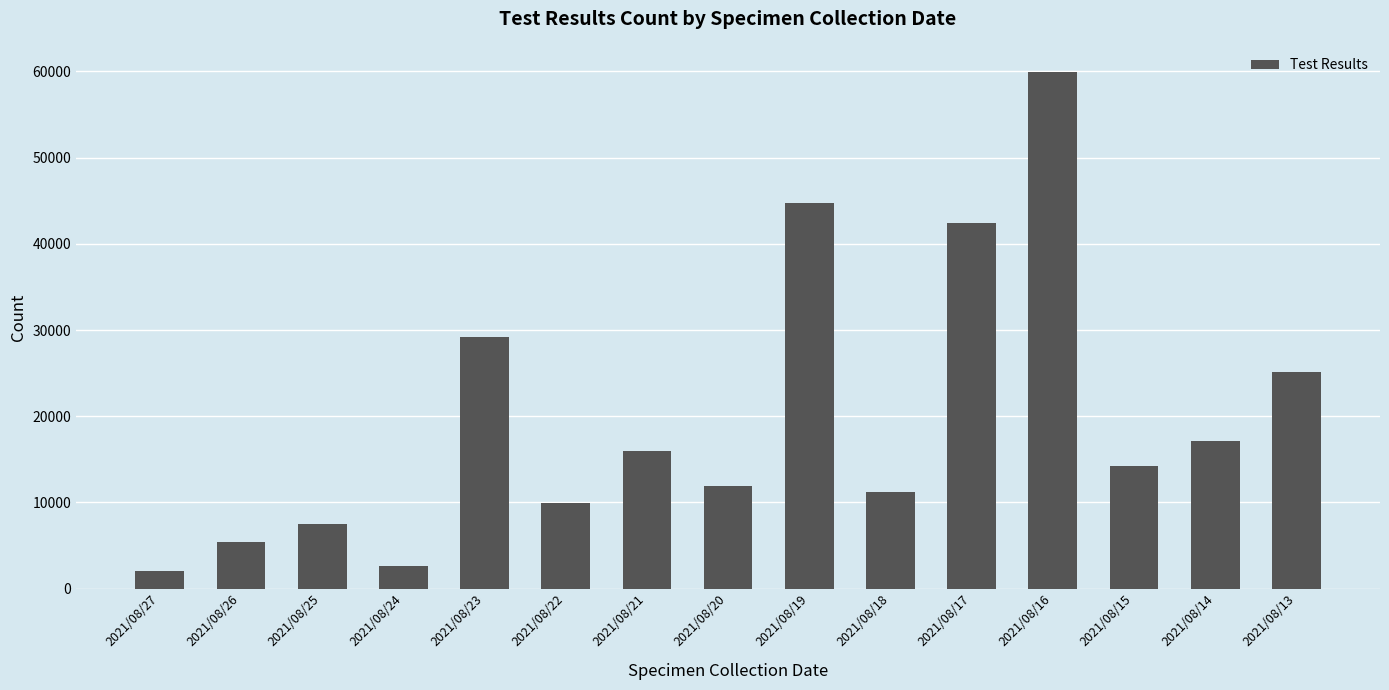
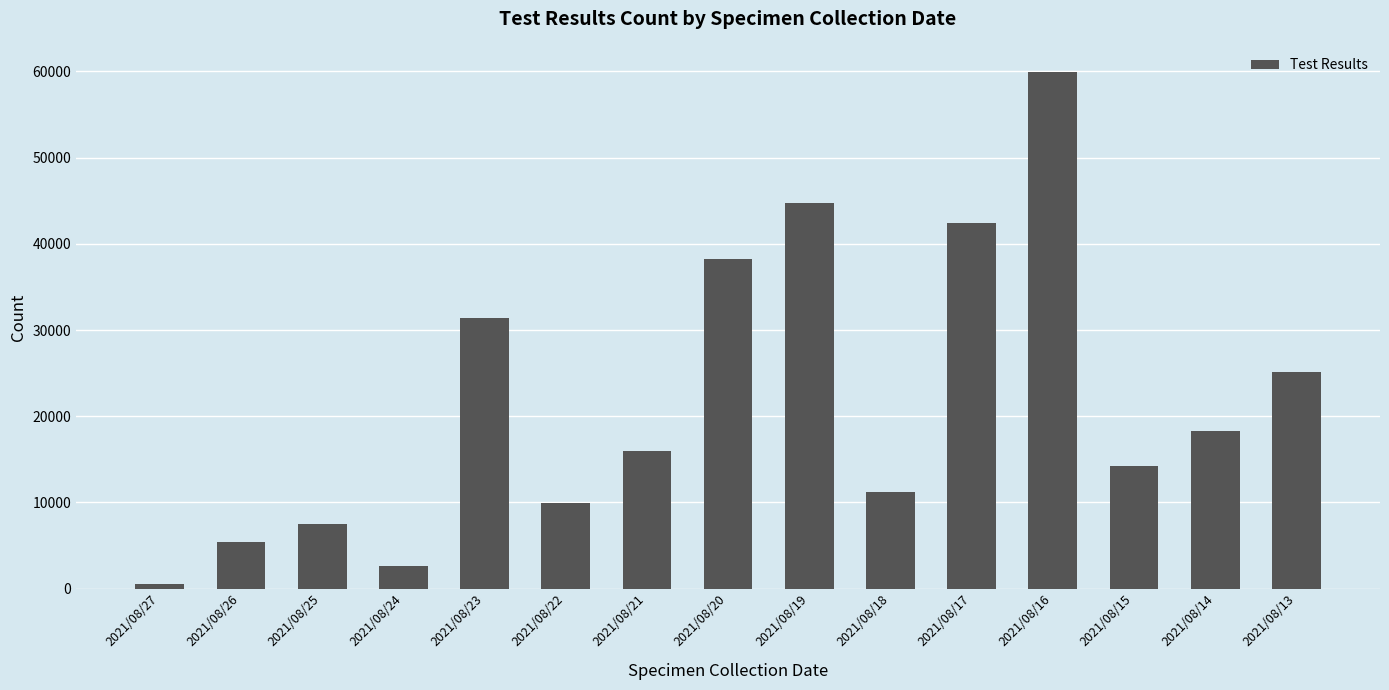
  {
-   "2021/08/27": 2000,
+   "2021/08/27": 1000,
    "2021/08/26": 5000,
    "2021/08/25": 8000,
    "2021/08/24": 3000,
-   "2021/08/23": 29000,
+   "2021/08/23": 31000,
    "2021/08/22": 10000,
    "2021/08/21": 16000,
-   "2021/08/20": 12000,
+   "2021/08/20": 38000,
    "2021/08/19": 45000,
    "2021/08/18": 11000,
    "2021/08/17": 42000,
    "2021/08/16": 60000,
    "2021/08/15": 14000,
-   "2021/08/14": 17000,
+   "2021/08/14": 18000,
    "2021/08/13": 25000
  }
